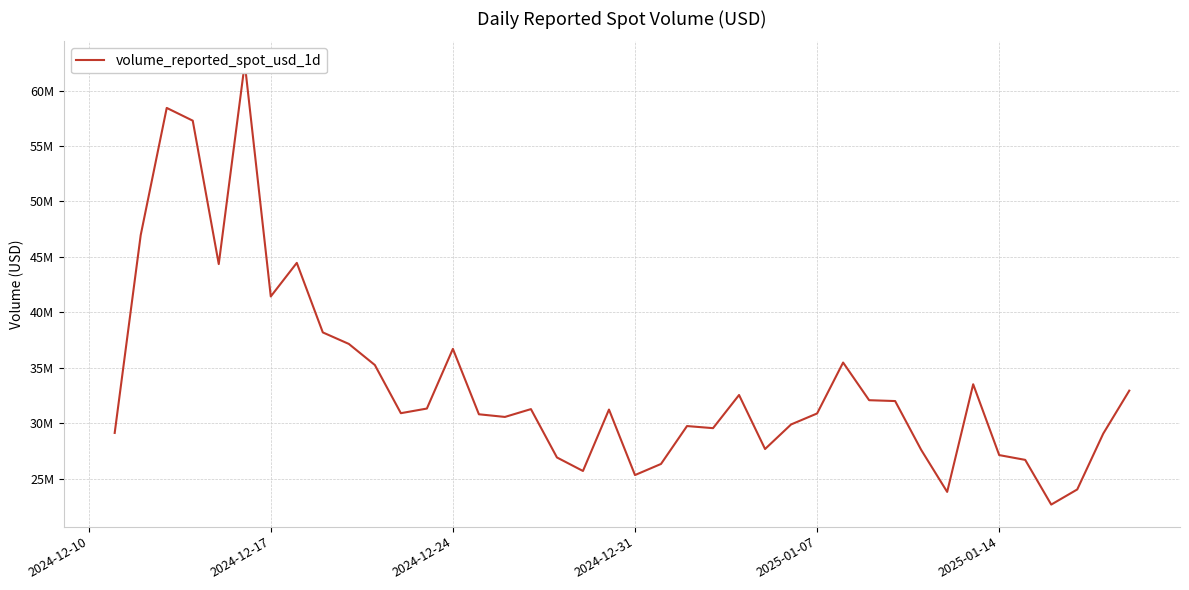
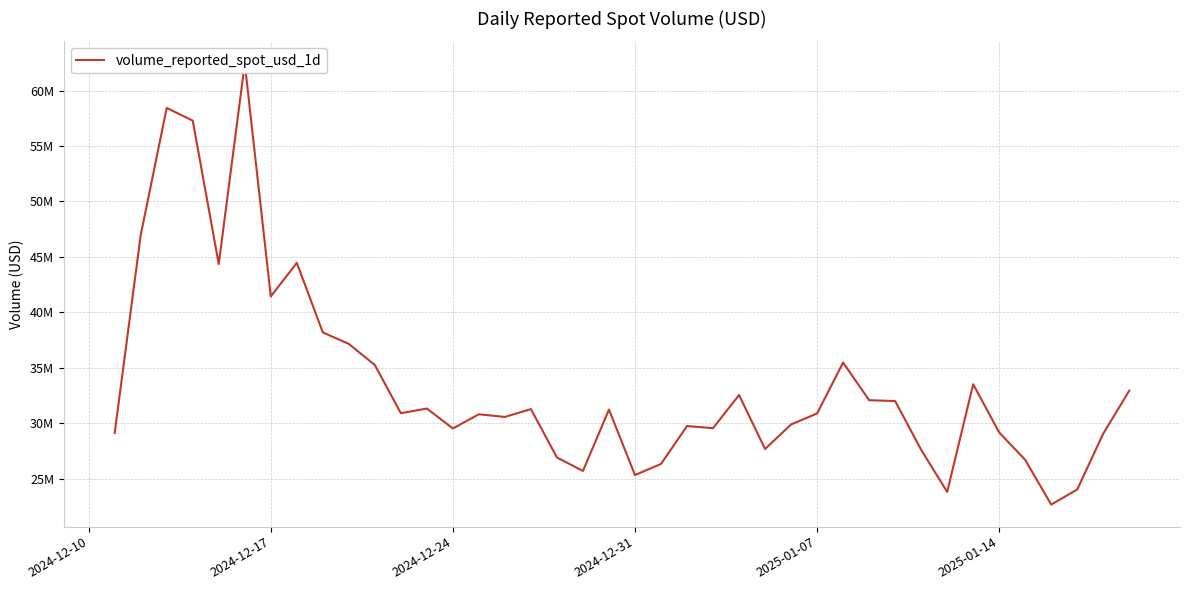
  {
    "2024-12-17": 41400000,
-   "2024-12-24": 36700000,
+   "2024-12-24": 29500000,
    "2024-12-31": 25300000,
    "2025-01-07": 30900000,
-   "2025-01-14": 27100000
+   "2025-01-14": 29200000
  }
